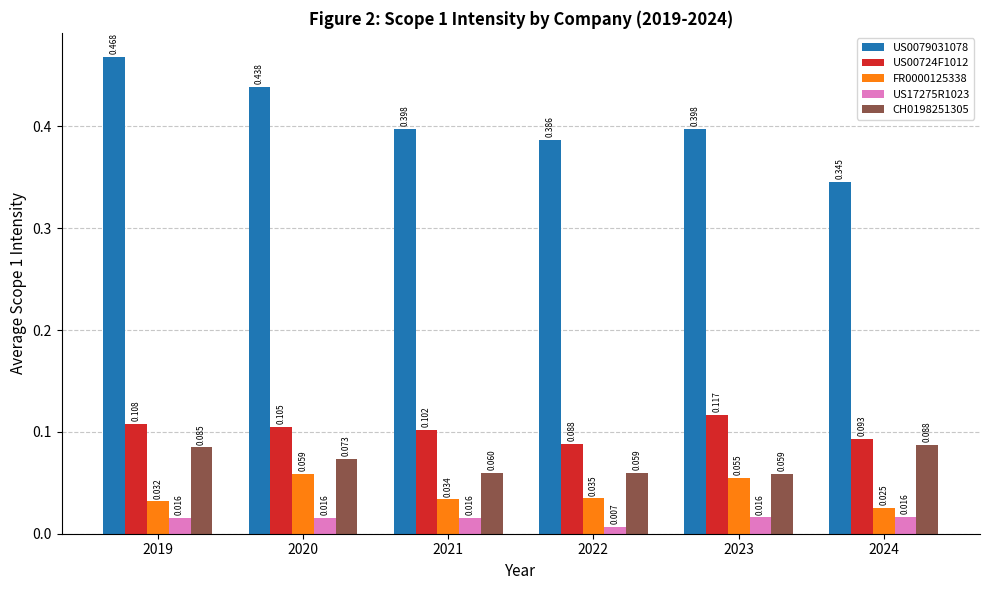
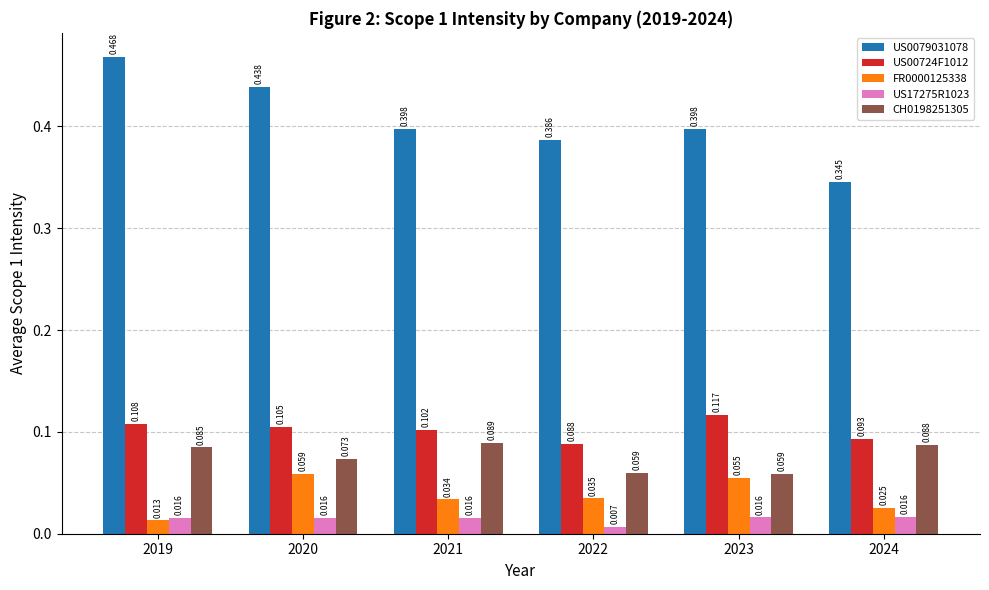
  {
    "US0079031078": {
      "2019": 0.468,
      "2020": 0.438,
      "2021": 0.398,
      "2022": 0.386,
      "2023": 0.398,
      "2024": 0.345
    },
    "US00724F1012": {
      "2019": 0.108,
      "2020": 0.105,
      "2021": 0.102,
      "2022": 0.088,
      "2023": 0.117,
      "2024": 0.093
    },
    "FR0000125338": {
-     "2019": 0.032,
+     "2019": 0.013,
      "2020": 0.059,
      "2021": 0.034,
      "2022": 0.035,
      "2023": 0.055,
      "2024": 0.025
    },
    "US17275R1023": {
      "2019": 0.016,
      "2020": 0.016,
      "2021": 0.016,
      "2022": 0.007,
      "2023": 0.016,
      "2024": 0.016
    },
    "CH0198251305": {
      "2019": 0.085,
      "2020": 0.073,
-     "2021": 0.060,
+     "2021": 0.089,
      "2022": 0.059,
      "2023": 0.059,
      "2024": 0.088
    }
  }
